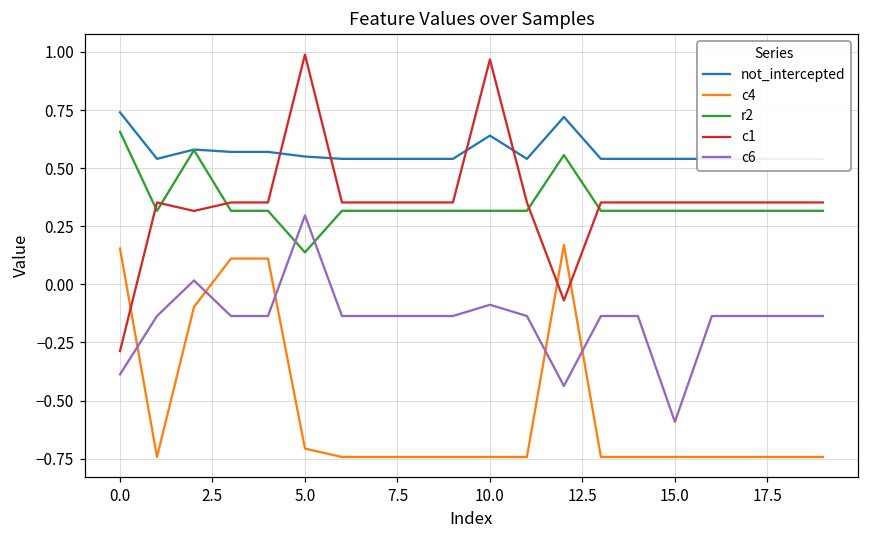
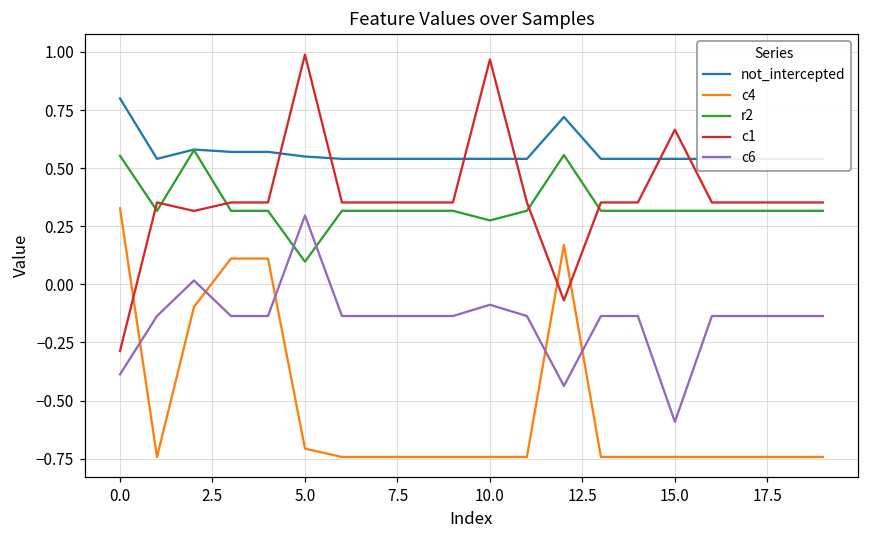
  {
    "not_intercepted": {
-     "0.0": 0.74,
+     "0.0": 0.80,
      "5.0": 0.55,
-     "10.0": 0.64,
+     "10.0": 0.54,
      "15.0": 0.54
    },
    "c4": {
-     "0.0": 0.15,
+     "0.0": 0.33,
      "5.0": -0.71,
      "10.0": -0.74,
      "15.0": -0.74
    },
    "r2": {
-     "0.0": 0.66,
-     "5.0": 0.14,
-     "10.0": 0.32,
+     "0.0": 0.55,
+     "5.0": 0.10,
+     "10.0": 0.28,
      "15.0": 0.32
    },
    "c1": {
      "0.0": -0.29,
      "5.0": 0.99,
      "10.0": 0.97,
-     "15.0": 0.35
+     "15.0": 0.67
    },
    "c6": {
      "0.0": -0.39,
      "5.0": 0.30,
      "10.0": -0.09,
      "15.0": -0.59
    }
  }
